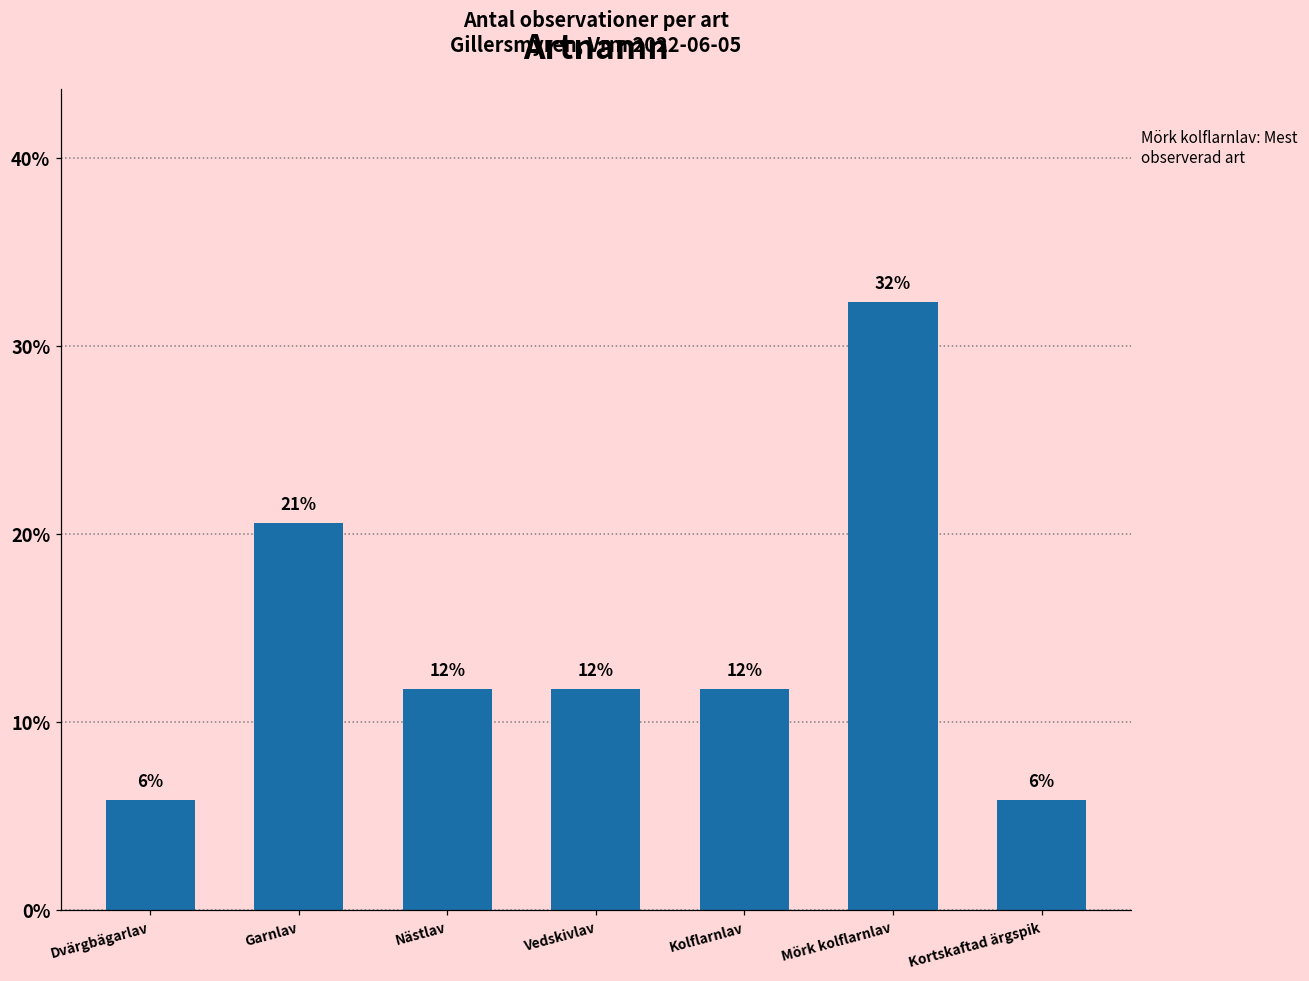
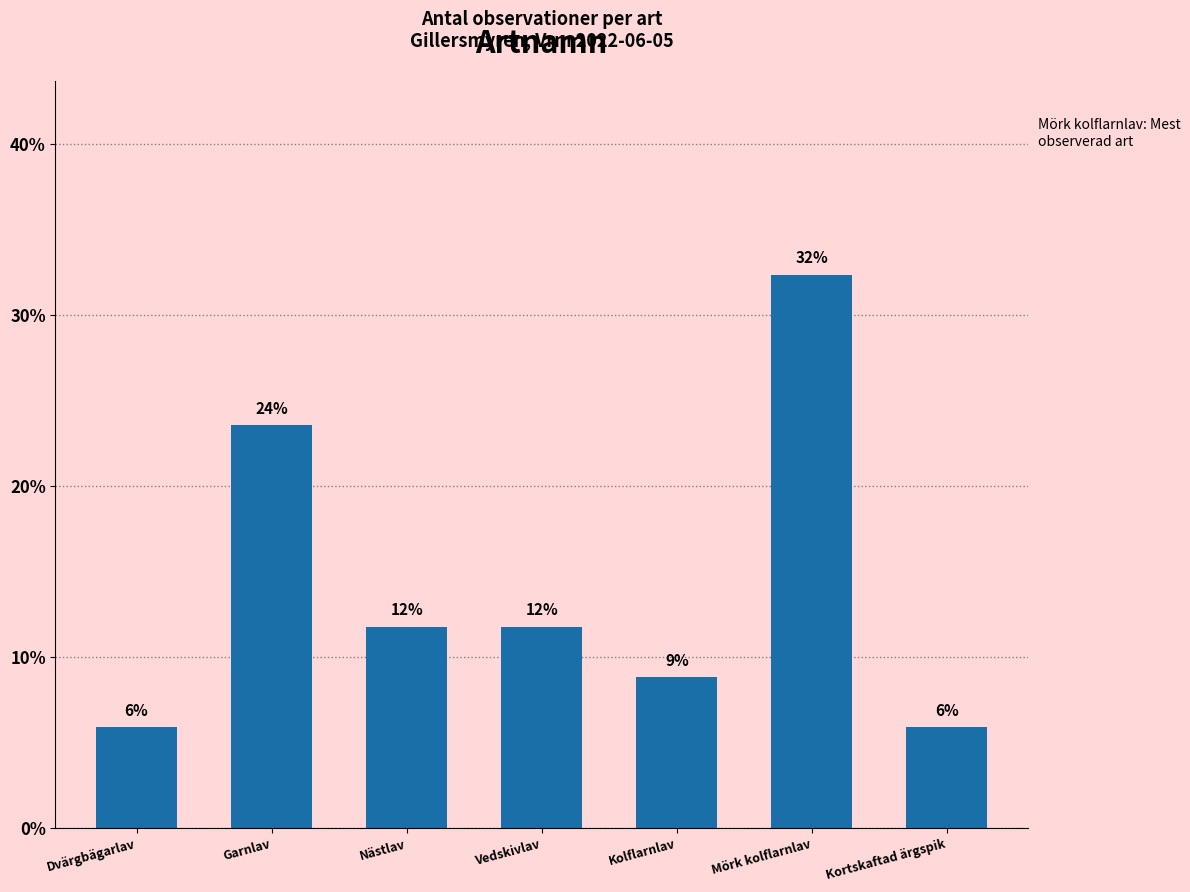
  {
    "Dvärgbägarlav": "6%",
-   "Garnlav": "21%",
+   "Garnlav": "24%",
    "Nästlav": "12%",
    "Vedskivlav": "12%",
-   "Kolflarnlav": "12%",
+   "Kolflarnlav": "9%",
    "Mörk kolflarnlav": "32%",
    "Kortskaftad ärgspik": "6%"
  }
